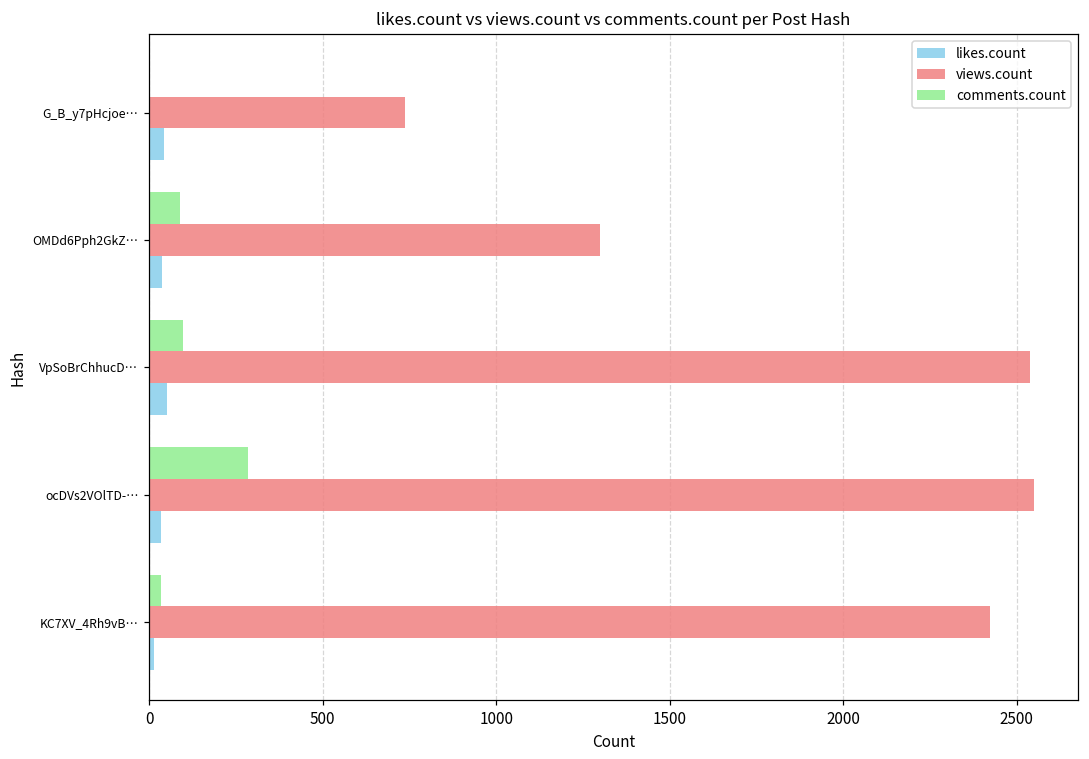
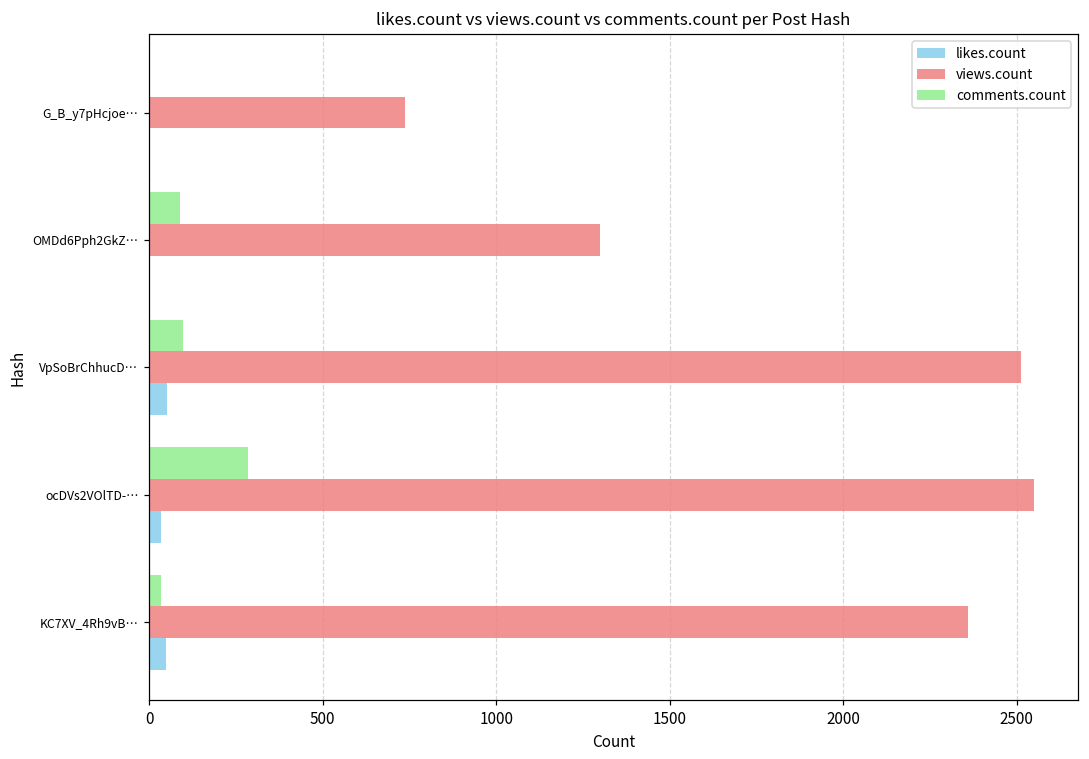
  {
    "likes.count": {
-     "G_B_y7pHcjoe…": 40,
-     "OMDd6Pph2GkZ…": 40,
+     "G_B_y7pHcjoe…": 0,
+     "OMDd6Pph2GkZ…": 0,
      "VpSoBrChhucD…": 50,
      "ocDVs2VOlTD-…": 40,
-     "KC7XV_4Rh9vB…": 20
+     "KC7XV_4Rh9vB…": 50
    },
    "views.count": {
      "G_B_y7pHcjoe…": 740,
      "OMDd6Pph2GkZ…": 1300,
-     "VpSoBrChhucD…": 2540,
+     "VpSoBrChhucD…": 2510,
      "ocDVs2VOlTD-…": 2550,
-     "KC7XV_4Rh9vB…": 2420
+     "KC7XV_4Rh9vB…": 2360
    },
    "comments.count": {
      "OMDd6Pph2GkZ…": 90,
      "VpSoBrChhucD…": 100,
      "ocDVs2VOlTD-…": 290,
      "KC7XV_4Rh9vB…": 30
    }
  }
